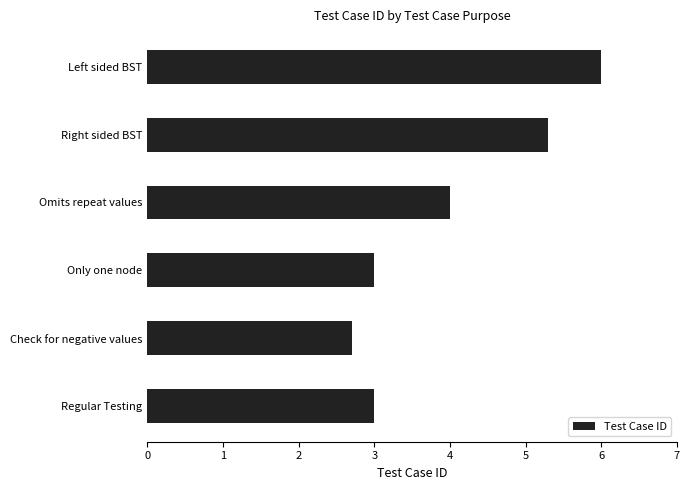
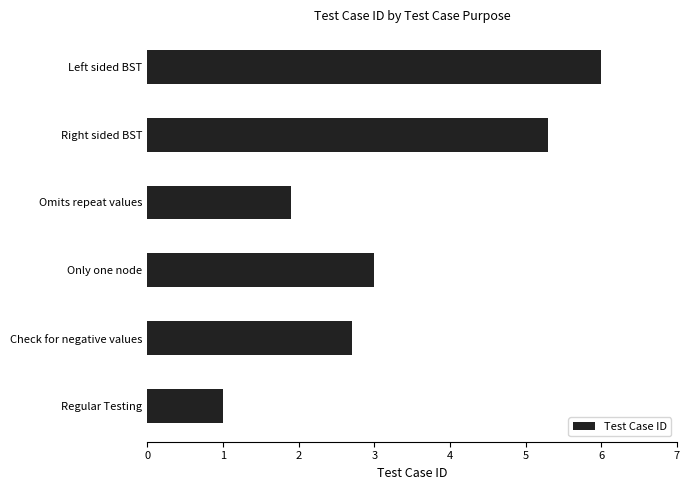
  {
    "Left sided BST": 6.0,
    "Right sided BST": 5.3,
-   "Omits repeat values": 4.0,
+   "Omits repeat values": 1.9,
    "Only one node": 3.0,
    "Check for negative values": 2.7,
-   "Regular Testing": 3
+   "Regular Testing": 1
  }
